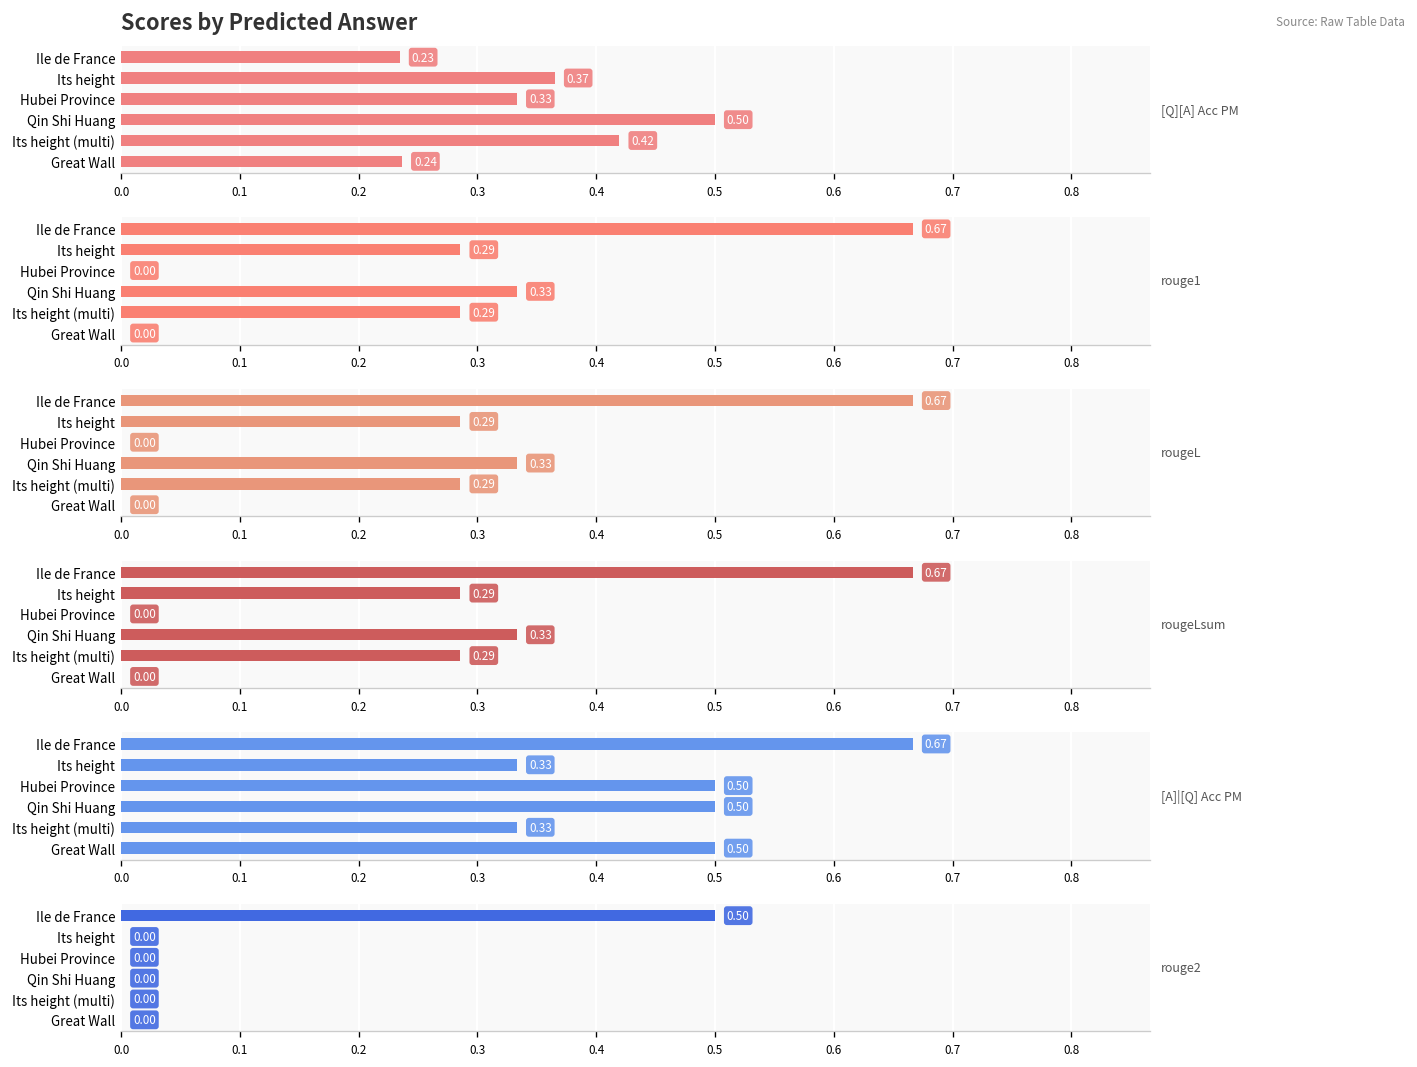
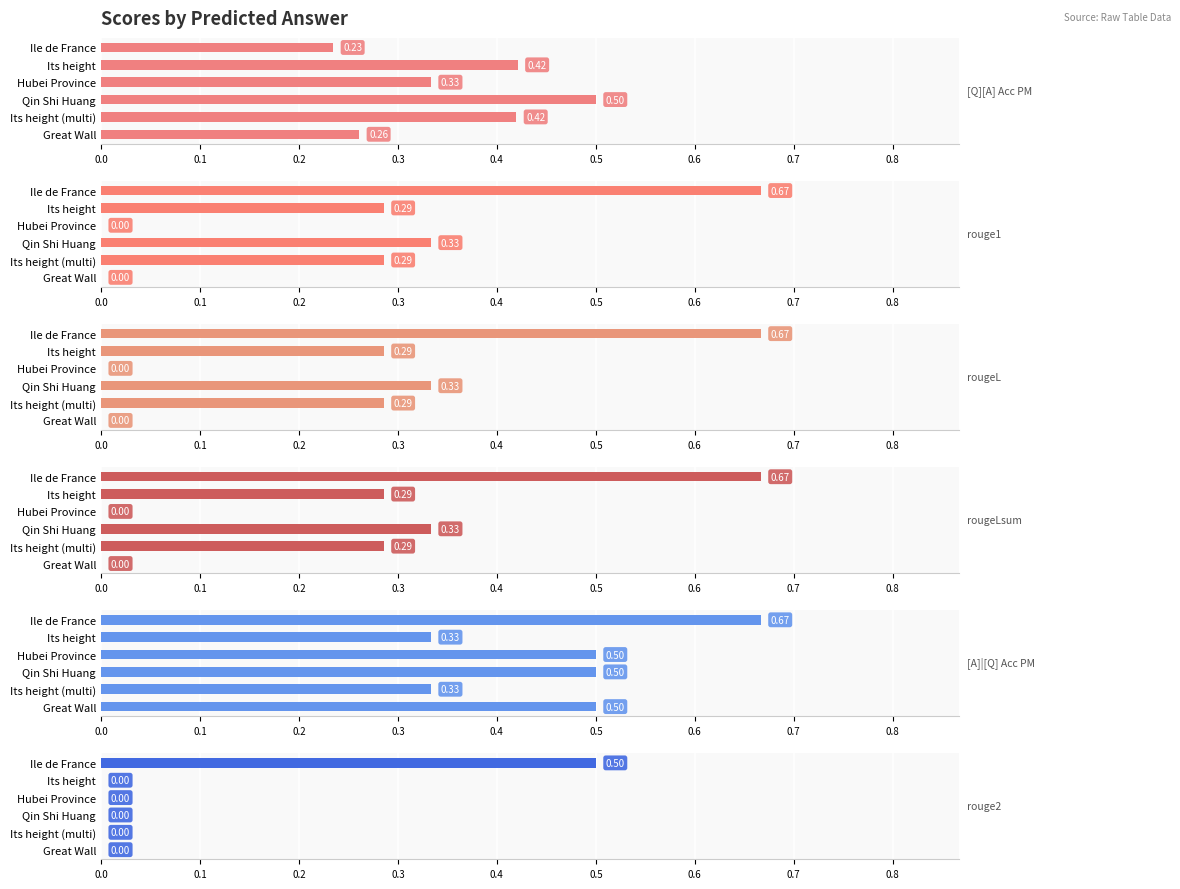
  {
    "Scores by Predicted Answer": {
-     "Its height": 0.37,
-     "Great Wall": 0.24
+     "Its height": 0.42,
+     "Great Wall": 0.26
    }
  }
